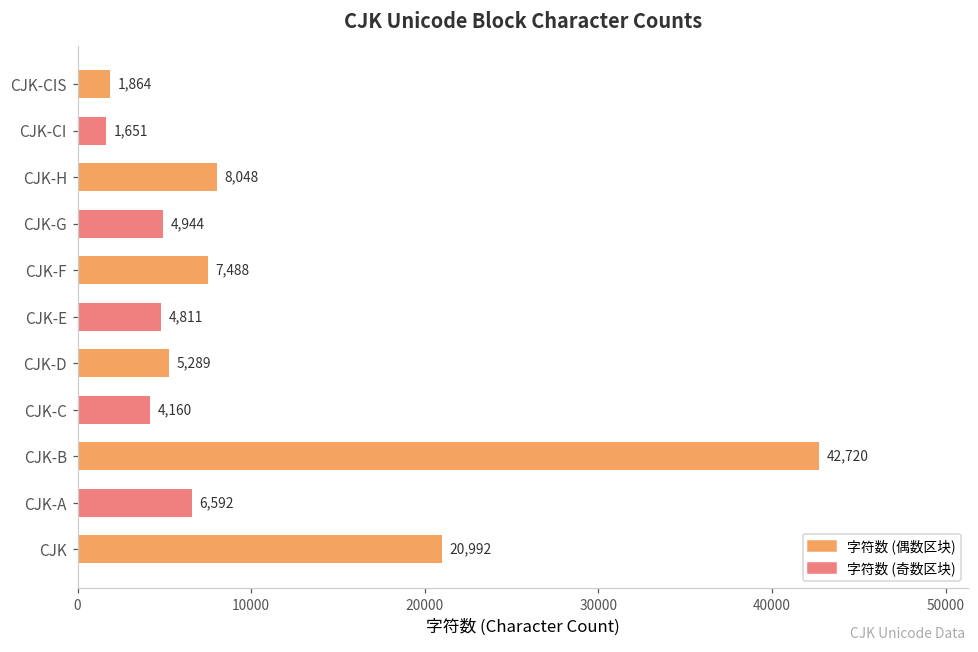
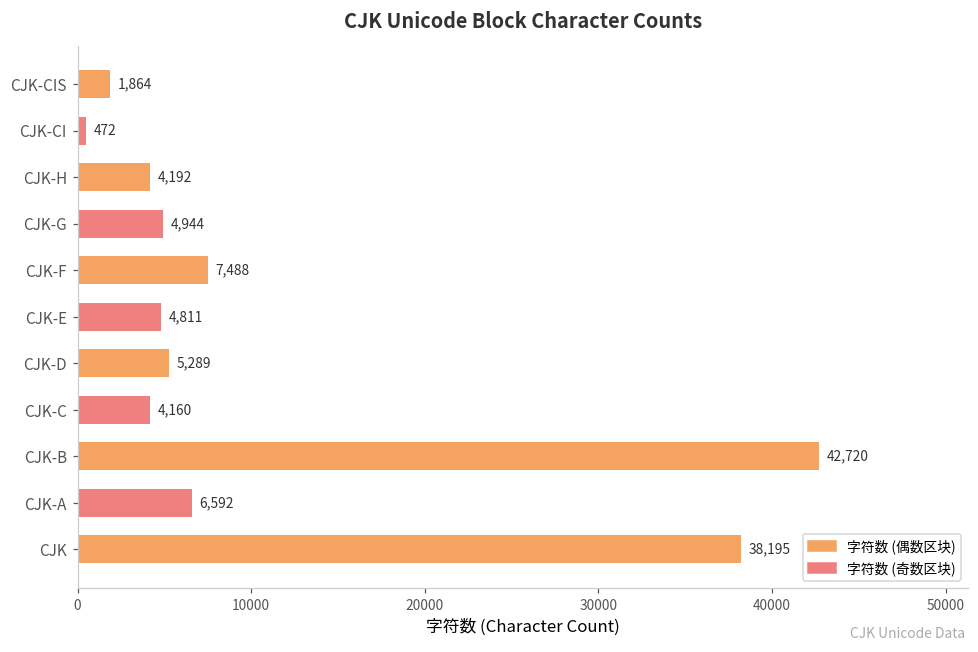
  {
    "CJK-CIS": "1,864",
-   "CJK-CI": "1,651",
-   "CJK-H": "8,048",
+   "CJK-CI": "472",
+   "CJK-H": "4,192",
    "CJK-G": "4,944",
    "CJK-F": "7,488",
    "CJK-E": "4,811",
    "CJK-D": "5,289",
    "CJK-C": "4,160",
    "CJK-B": "42,720",
    "CJK-A": "6,592",
-   "CJK": "20,992"
+   "CJK": "38,195"
  }
